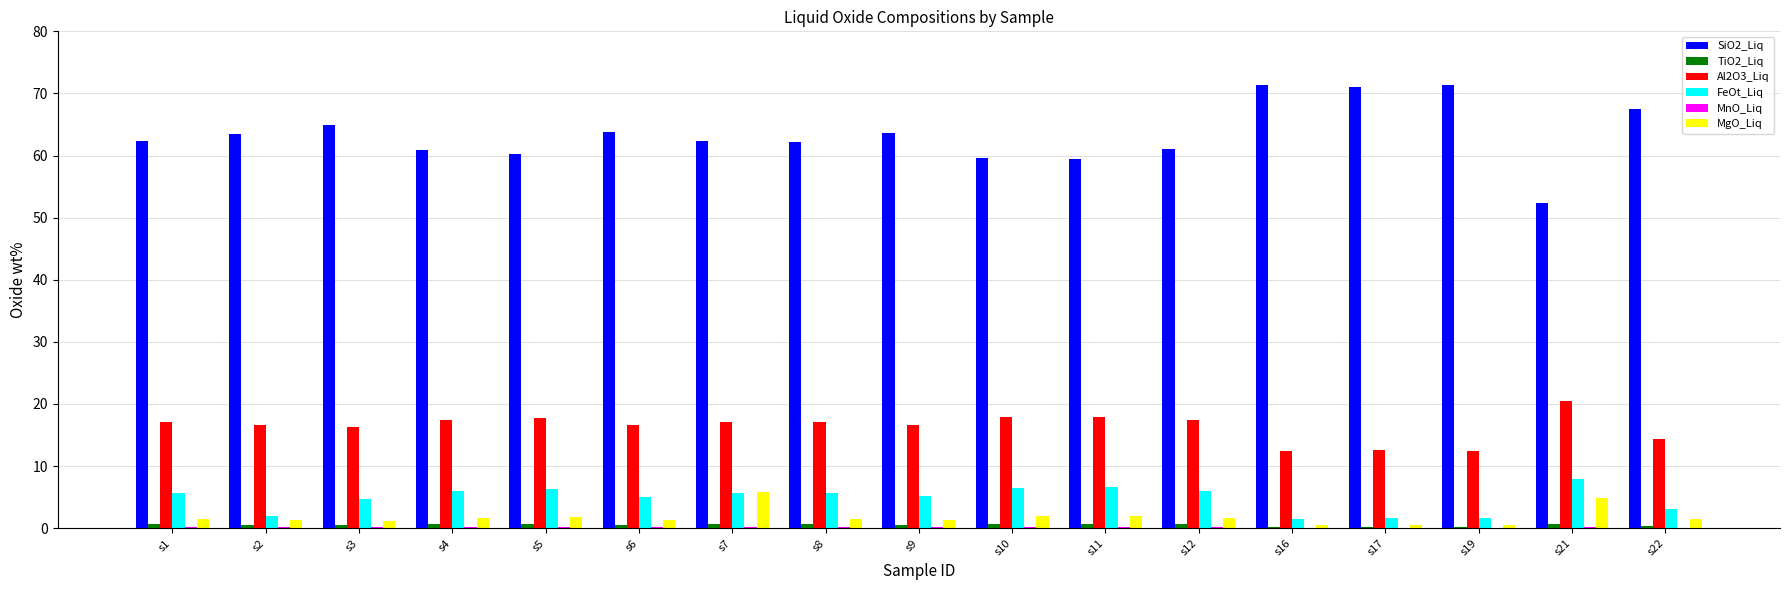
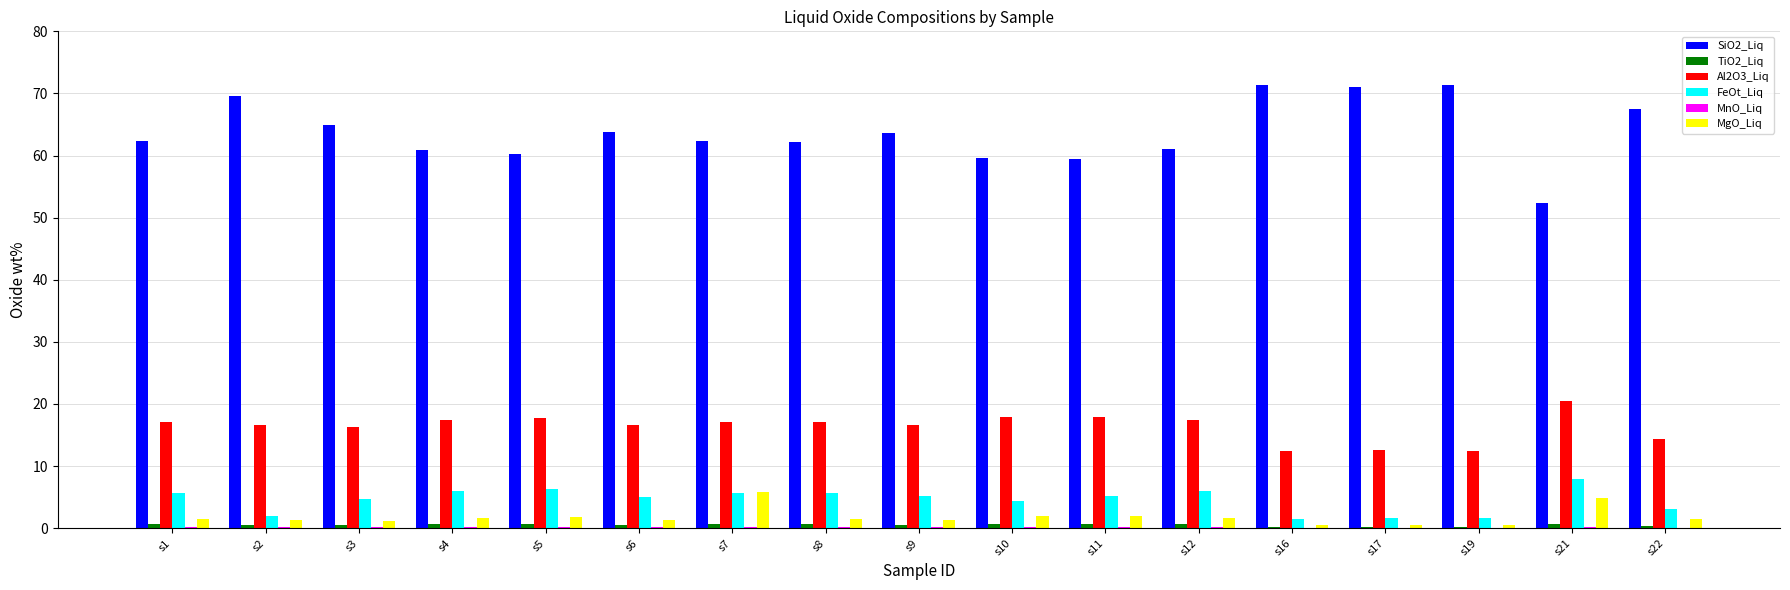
  {
    "SiO2_Liq": {
      "s1": 62,
-     "s2": 63,
+     "s2": 70,
      "s3": 65,
      "s4": 61,
      "s5": 60,
      "s6": 64,
      "s7": 62,
      "s8": 62,
      "s9": 64,
      "s10": 60,
      "s11": 59,
      "s12": 61,
      "s16": 71,
      "s17": 71,
      "s19": 71,
      "s21": 52,
      "s22": 68
    },
    "TiO2_Liq": {
      "s1": 1,
      "s2": 1,
      "s3": 1,
      "s4": 1,
      "s5": 1,
      "s6": 1,
      "s7": 1,
      "s8": 1,
      "s9": 1,
      "s10": 1,
      "s11": 1,
      "s12": 1,
      "s21": 1
    },
    "Al2O3_Liq": {
      "s1": 17,
      "s2": 17,
      "s3": 16,
      "s4": 17,
      "s5": 18,
      "s6": 17,
      "s7": 17,
      "s8": 17,
      "s9": 17,
      "s10": 18,
      "s11": 18,
      "s12": 17,
      "s16": 12,
      "s17": 13,
      "s19": 12,
      "s21": 20,
      "s22": 14
    },
    "FeOt_Liq": {
      "s1": 6,
      "s2": 2,
      "s3": 5,
      "s4": 6,
      "s5": 6,
      "s6": 5,
      "s7": 6,
      "s8": 6,
      "s9": 5,
-     "s10": 7,
-     "s11": 7,
+     "s10": 4,
+     "s11": 5,
      "s12": 6,
      "s16": 2,
      "s17": 2,
      "s19": 2,
      "s21": 8,
      "s22": 3
    },
    "MgO_Liq": {
      "s1": 1,
      "s2": 1,
      "s3": 1,
      "s4": 2,
      "s5": 2,
      "s6": 1,
      "s7": 6,
      "s8": 2,
      "s9": 1,
      "s10": 2,
      "s11": 2,
      "s12": 2,
      "s16": 0,
      "s17": 1,
      "s19": 0,
      "s21": 5,
      "s22": 1
    }
  }
